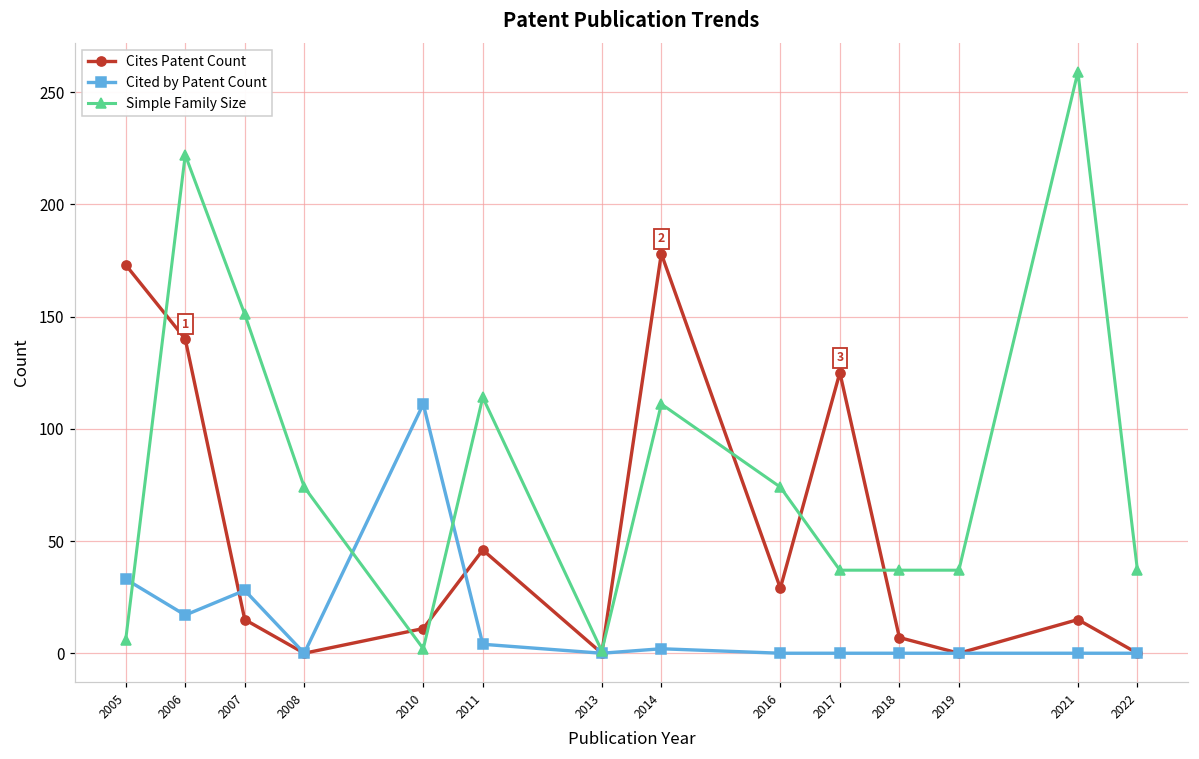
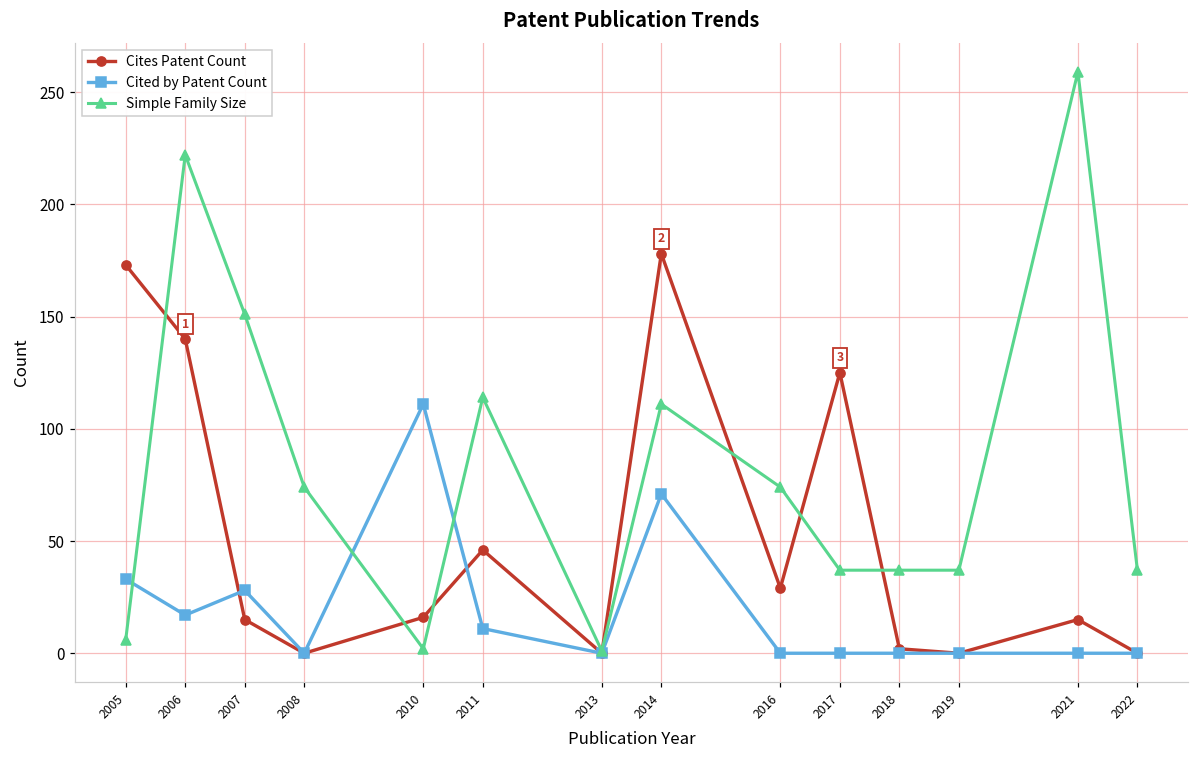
  {
    "Cites Patent Count": {
      "2005": 173,
      "2007": 15,
-     "2010": 11,
+     "2010": 16,
      "2011": 46,
      "2016": 29,
-     "2018": 7,
+     "2018": 2,
      "2021": 15
    },
    "Cited by Patent Count": {
      "2005": 33,
      "2006": 17,
      "2007": 28,
      "2010": 111,
-     "2011": 4,
-     "2014": 2,
+     "2011": 11,
+     "2014": 71,
      "2016": 0,
      "2017": 0,
      "2018": 0,
      "2021": 0
    },
    "Simple Family Size": {
      "2005": 6,
      "2006": 222,
      "2007": 151,
      "2008": 74,
      "2010": 2,
      "2011": 114,
      "2014": 111,
      "2016": 74,
      "2017": 37,
      "2018": 37,
      "2019": 37,
      "2021": 259,
      "2022": 37
    }
  }
